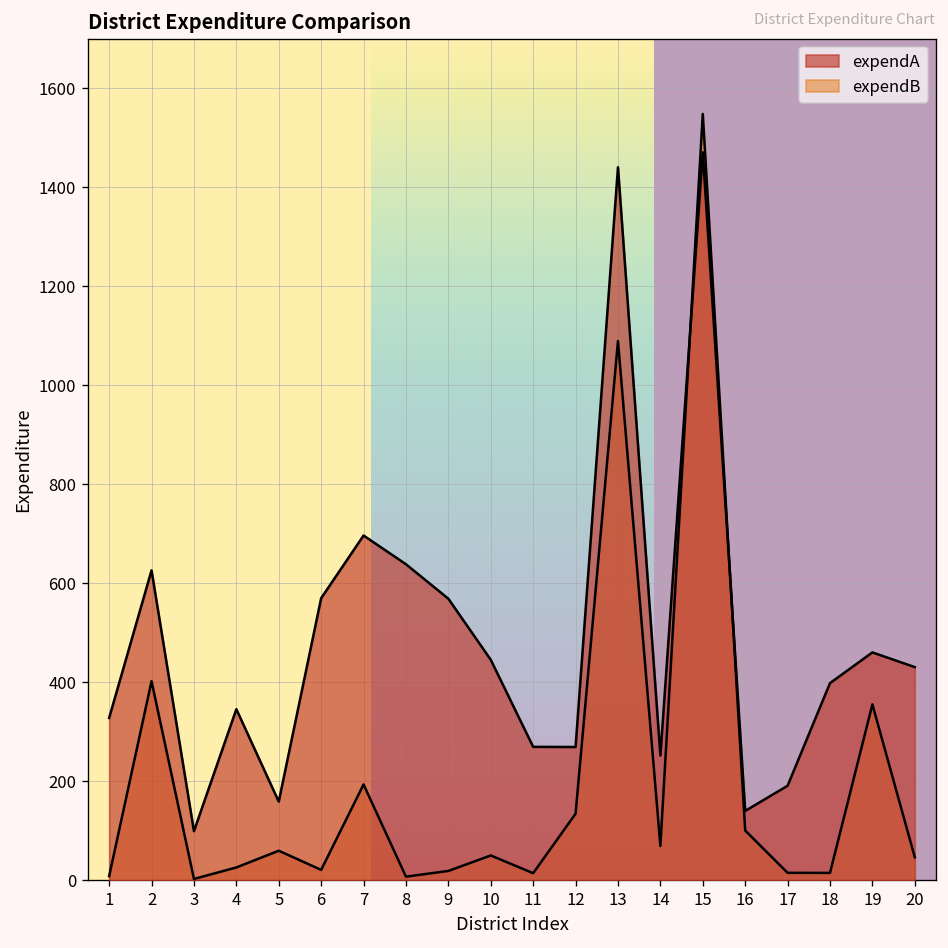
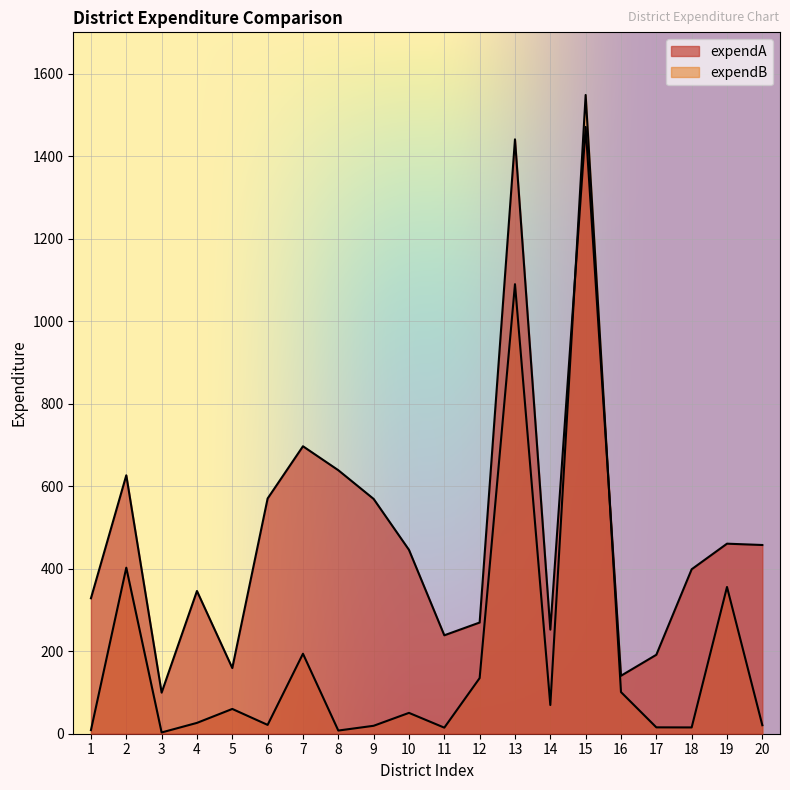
  {
    "expendA": {
      "1": 330,
      "2": 630,
      "3": 100,
      "4": 350,
      "5": 160,
      "6": 570,
      "7": 700,
      "8": 640,
      "9": 570,
      "10": 450,
-     "11": 270,
+     "11": 240,
      "12": 270,
      "13": 1440,
      "14": 250,
      "15": 1470,
      "16": 140,
      "17": 190,
      "18": 400,
      "19": 460,
-     "20": 430
+     "20": 460
    },
    "expendB": {
      "1": 10,
      "2": 400,
      "3": 0,
      "4": 30,
      "5": 60,
      "6": 20,
      "7": 190,
      "8": 10,
      "9": 20,
      "10": 50,
      "11": 10,
      "12": 130,
      "13": 1090,
      "14": 70,
      "15": 1550,
      "16": 100,
      "17": 20,
      "18": 20,
      "19": 360,
-     "20": 50
+     "20": 20
    }
  }
